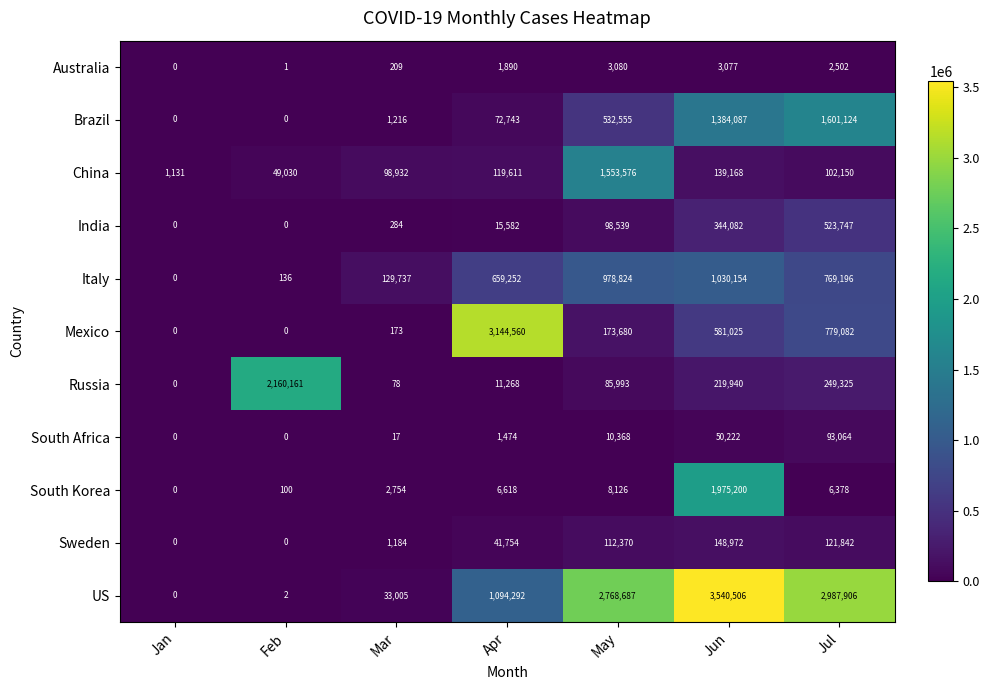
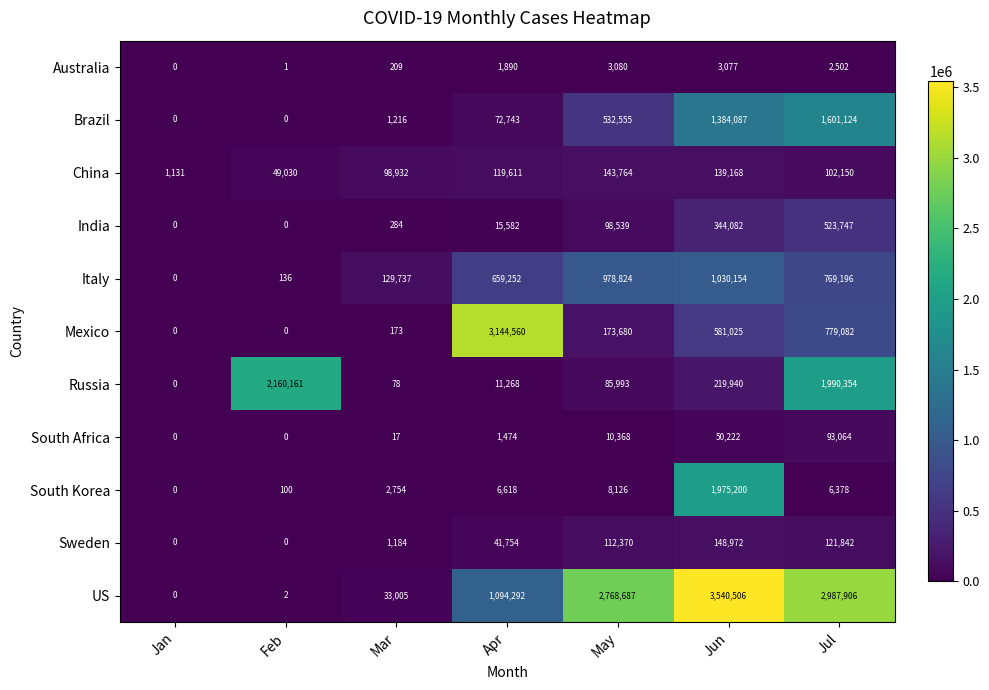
  {
    "Australia": {
      "Jan": "0",
      "Feb": "1",
      "Mar": "209",
      "Apr": "1,890",
      "May": "3,080",
      "Jun": "3,077",
      "Jul": "2,502"
    },
    "Brazil": {
      "Jan": "0",
      "Feb": "0",
      "Mar": "1,216",
      "Apr": "72,743",
      "May": "532,555",
      "Jun": "1,384,087",
      "Jul": "1,601,124"
    },
    "China": {
      "Jan": "1,131",
      "Feb": "49,030",
      "Mar": "98,932",
      "Apr": "119,611",
-     "May": "1,553,576",
+     "May": "143,764",
      "Jun": "139,168",
      "Jul": "102,150"
    },
    "India": {
      "Jan": "0",
      "Feb": "0",
      "Mar": "284",
      "Apr": "15,582",
      "May": "98,539",
      "Jun": "344,082",
      "Jul": "523,747"
    },
    "Italy": {
      "Jan": "0",
      "Feb": "136",
      "Mar": "129,737",
      "Apr": "659,252",
      "May": "978,824",
      "Jun": "1,030,154",
      "Jul": "769,196"
    },
    "Mexico": {
      "Jan": "0",
      "Feb": "0",
      "Mar": "173",
      "Apr": "3,144,560",
      "May": "173,680",
      "Jun": "581,025",
      "Jul": "779,082"
    },
    "Russia": {
      "Jan": "0",
      "Feb": "2,160,161",
      "Mar": "78",
      "Apr": "11,268",
      "May": "85,993",
      "Jun": "219,940",
-     "Jul": "249,325"
+     "Jul": "1,990,354"
    },
    "South Africa": {
      "Jan": "0",
      "Feb": "0",
      "Mar": "17",
      "Apr": "1,474",
      "May": "10,368",
      "Jun": "50,222",
      "Jul": "93,064"
    },
    "South Korea": {
      "Jan": "0",
      "Feb": "100",
      "Mar": "2,754",
      "Apr": "6,618",
      "May": "8,126",
      "Jun": "1,975,200",
      "Jul": "6,378"
    },
    "Sweden": {
      "Jan": "0",
      "Feb": "0",
      "Mar": "1,184",
      "Apr": "41,754",
      "May": "112,370",
      "Jun": "148,972",
      "Jul": "121,842"
    },
    "US": {
      "Jan": "0",
      "Feb": "2",
      "Mar": "33,005",
      "Apr": "1,094,292",
      "May": "2,768,687",
      "Jun": "3,540,506",
      "Jul": "2,987,906"
    }
  }
